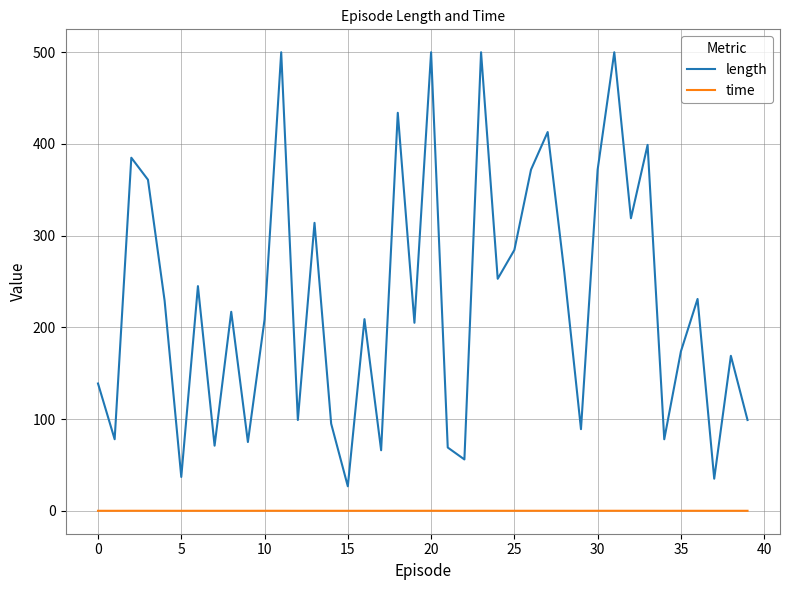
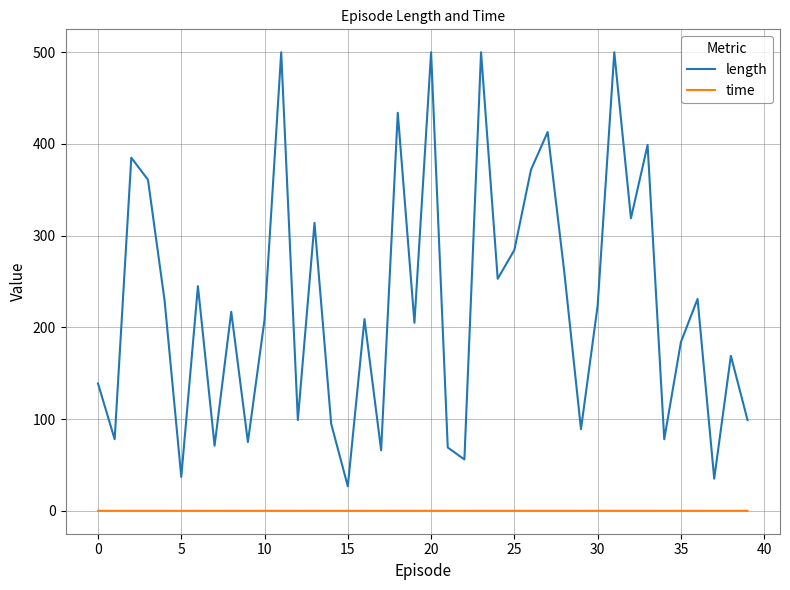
  {
    "length": {
      "0": 140,
      "5": 40,
      "10": 210,
      "15": 30,
      "20": 500,
      "25": 280,
-     "30": 370,
-     "35": 170
+     "30": 220,
+     "35": 180
    },
    "time": {
      "0": 0,
      "5": 0,
      "10": 0,
      "15": 0,
      "20": 0,
      "25": 0,
      "30": 0,
      "35": 0
    }
  }
